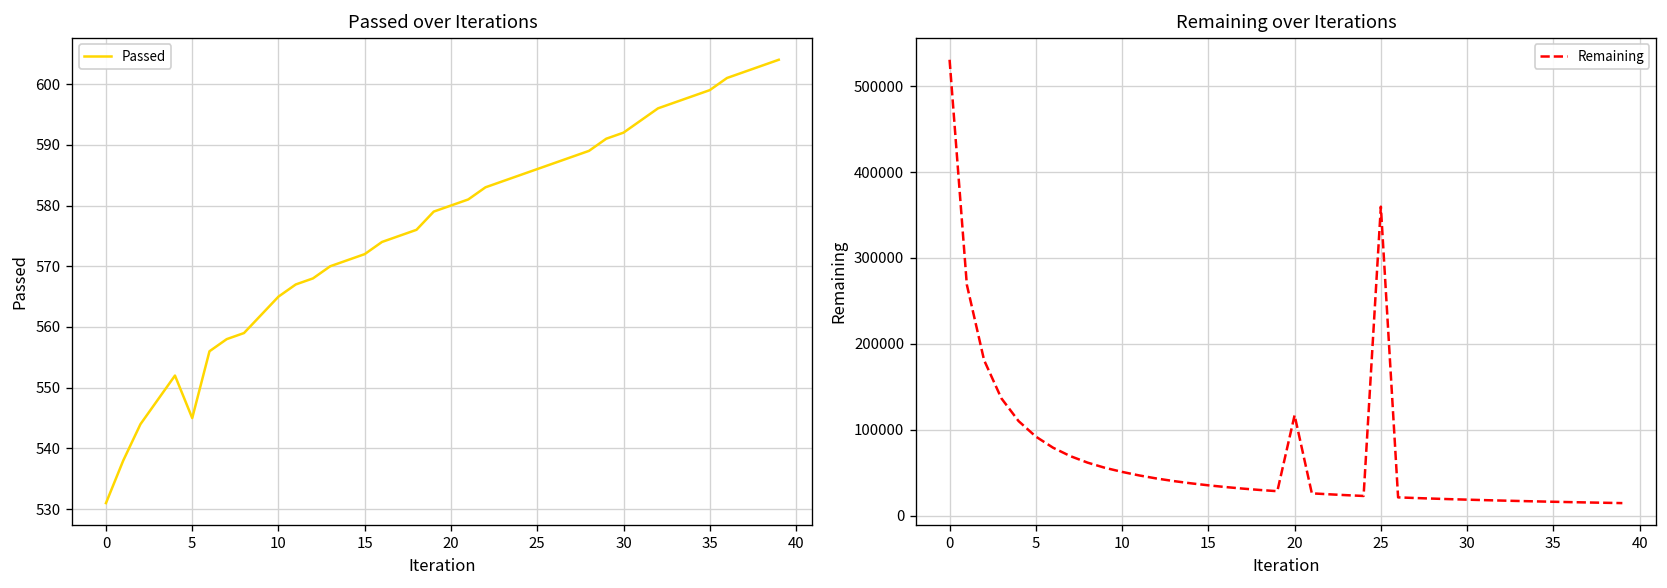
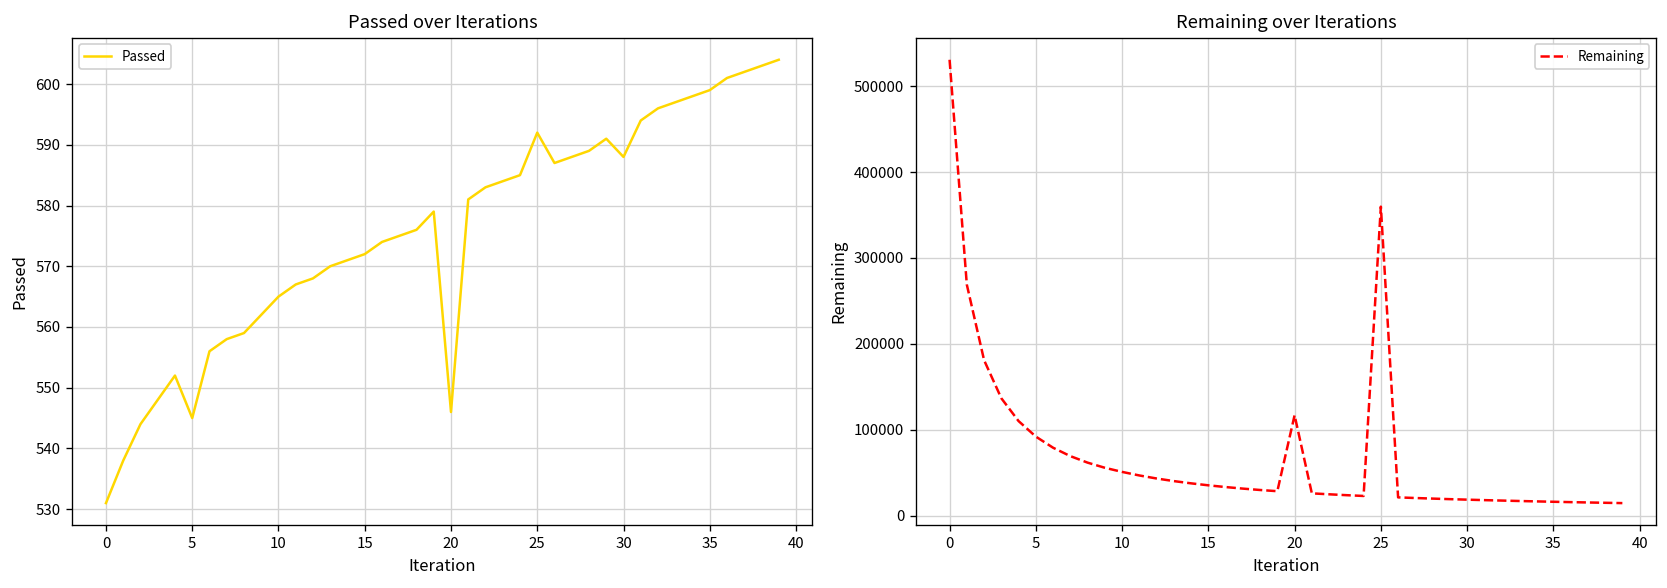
  {
    "Passed over Iterations": {
      "0": 531,
      "5": 545,
      "10": 565,
      "15": 572,
-     "20": 580,
-     "25": 586,
-     "30": 592,
+     "20": 546,
+     "25": 592,
+     "30": 588,
      "35": 599
    },
    "Remaining over Iterations": {
      "0": 530000,
      "5": 90000,
      "10": 50000,
      "15": 40000,
      "20": 120000,
      "25": 360000,
      "30": 20000,
      "35": 20000
    }
  }
